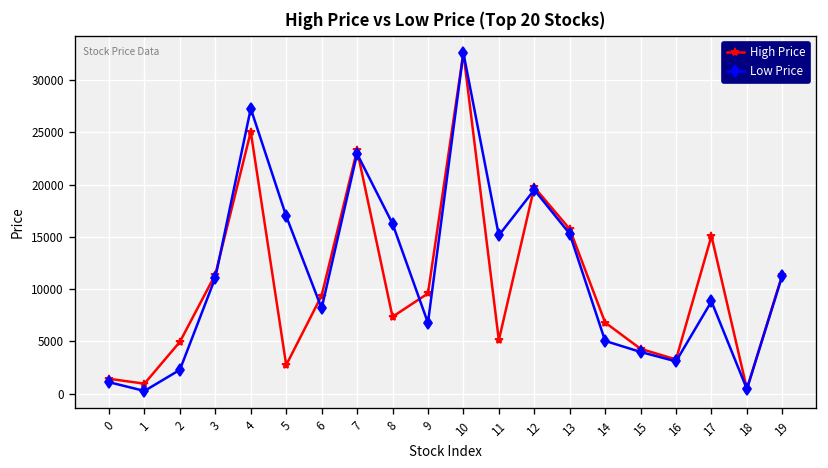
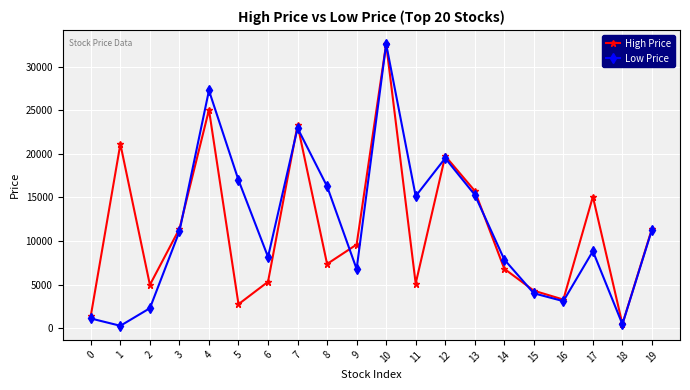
  {
    "High Price": {
      "0": 1000,
-     "1": 1000,
+     "1": 21000,
      "2": 5000,
      "3": 11000,
      "4": 25000,
      "5": 3000,
-     "6": 9000,
+     "6": 5000,
      "7": 23000,
      "8": 7000,
      "9": 10000,
      "11": 5000,
      "13": 16000,
      "14": 7000,
      "15": 4000,
      "17": 15000
    },
    "Low Price": {
      "0": 1000,
      "1": 0,
      "2": 2000,
      "3": 11000,
      "4": 27000,
      "5": 17000,
      "6": 8000,
      "7": 23000,
      "8": 16000,
      "9": 7000,
      "11": 15000,
      "13": 15000,
-     "14": 5000,
+     "14": 8000,
      "15": 4000,
      "17": 9000
    }
  }
